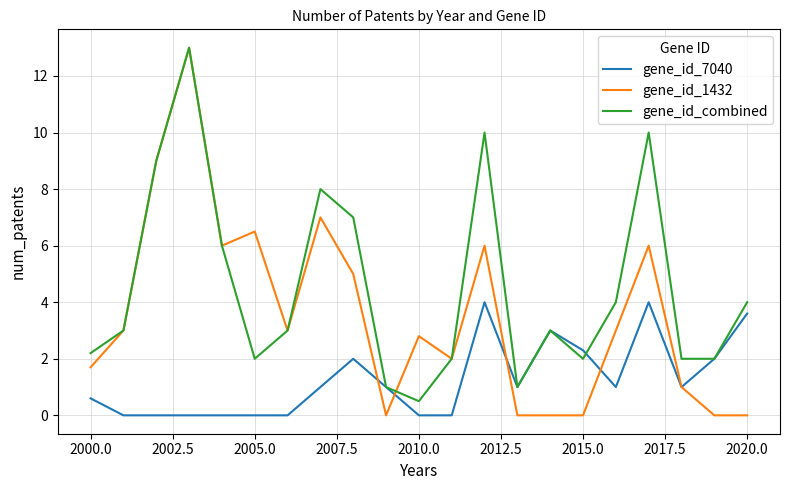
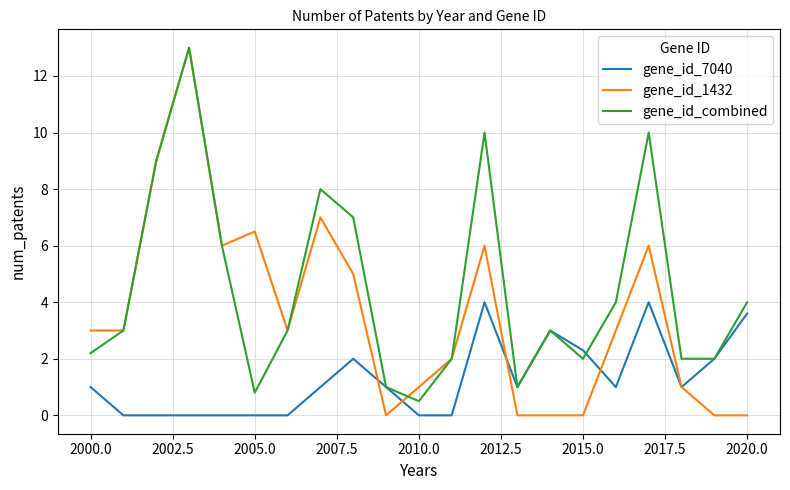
  {
    "gene_id_7040": {
-     "2000.0": 0.6,
+     "2000.0": 1.0,
      "2005.0": 0.0,
      "2010.0": 0.0,
      "2015.0": 2.3,
      "2020.0": 3.6
    },
    "gene_id_1432": {
-     "2000.0": 1.7,
+     "2000.0": 3.0,
      "2005.0": 6.5,
-     "2010.0": 2.8,
+     "2010.0": 1.0,
      "2015.0": 0.0,
      "2020.0": 0.0
    },
    "gene_id_combined": {
      "2000.0": 2.2,
-     "2005.0": 2.0,
+     "2005.0": 0.8,
      "2010.0": 0.5,
      "2015.0": 2.0,
      "2020.0": 4.0
    }
  }
